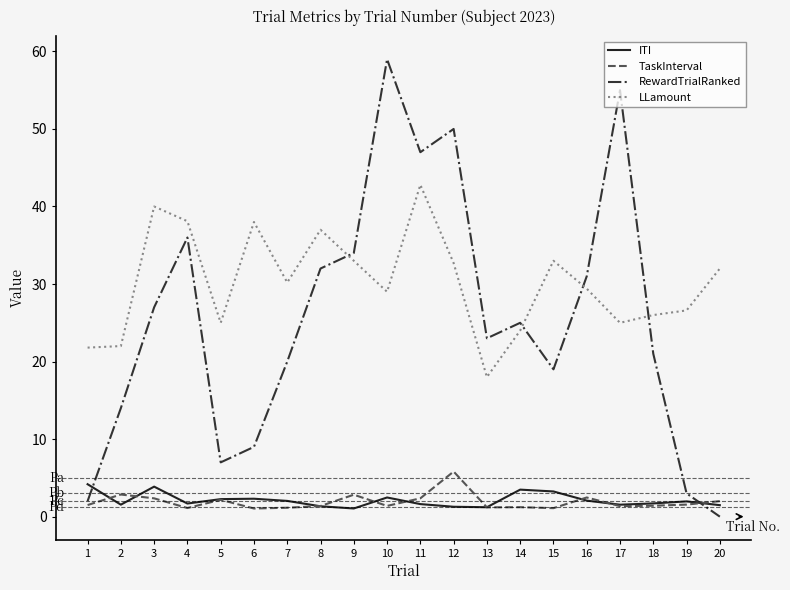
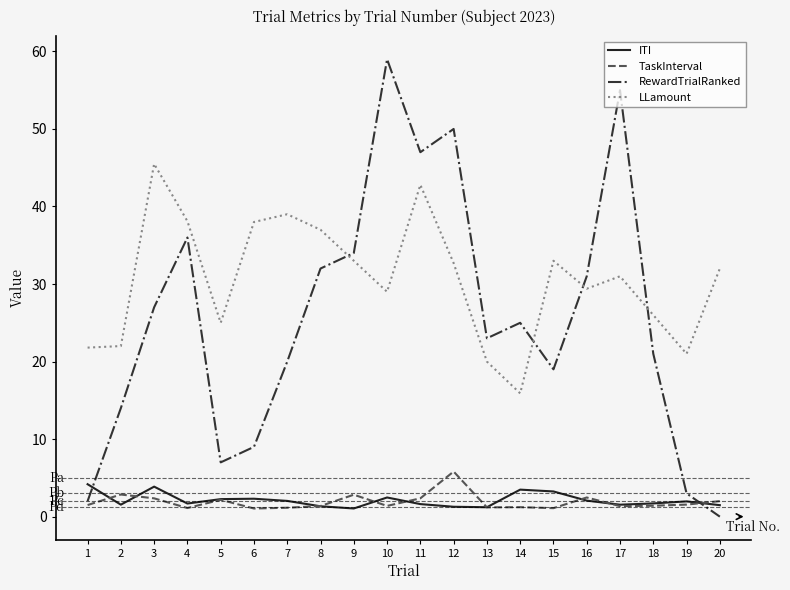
  {
    "LLamount": {
      "1": 22,
      "2": 22,
-     "3": 40,
+     "3": 46,
      "4": 38,
      "5": 25,
      "6": 38,
-     "7": 30,
+     "7": 39,
      "8": 37,
      "9": 33,
      "10": 29,
      "11": 43,
      "12": 33,
-     "13": 18,
-     "14": 24,
+     "13": 20,
+     "14": 16,
      "15": 33,
      "16": 29,
-     "17": 25,
+     "17": 31,
      "18": 26,
-     "19": 27,
+     "19": 21,
      "20": 32
    }
  }
